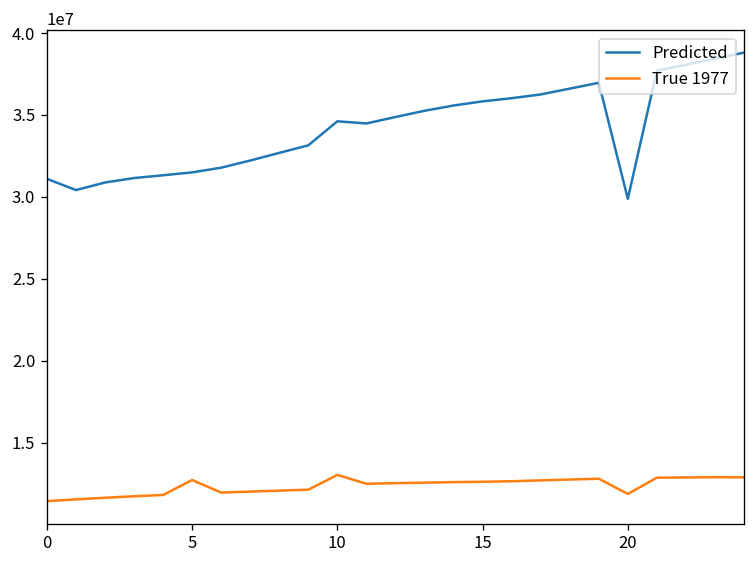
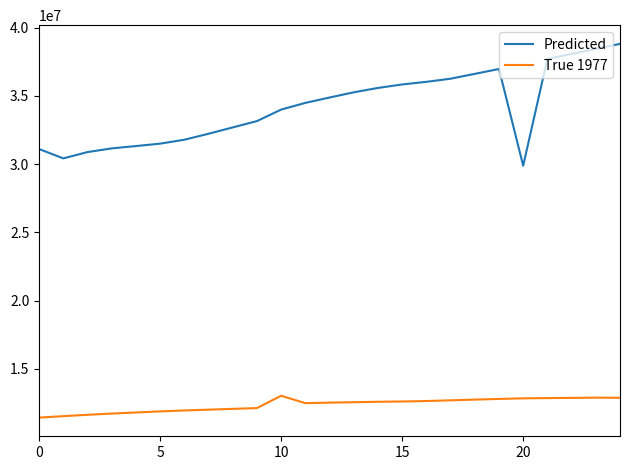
  {
    "Predicted": {
      "0": 31100000,
      "5": 31500000,
-     "10": 34600000,
+     "10": 34000000,
      "15": 35800000,
      "20": 29900000
    },
    "True 1977": {
      "0": 11400000,
-     "5": 12700000,
+     "5": 11900000,
      "10": 13000000,
      "15": 12600000,
-     "20": 11900000
+     "20": 12800000
    }
  }
